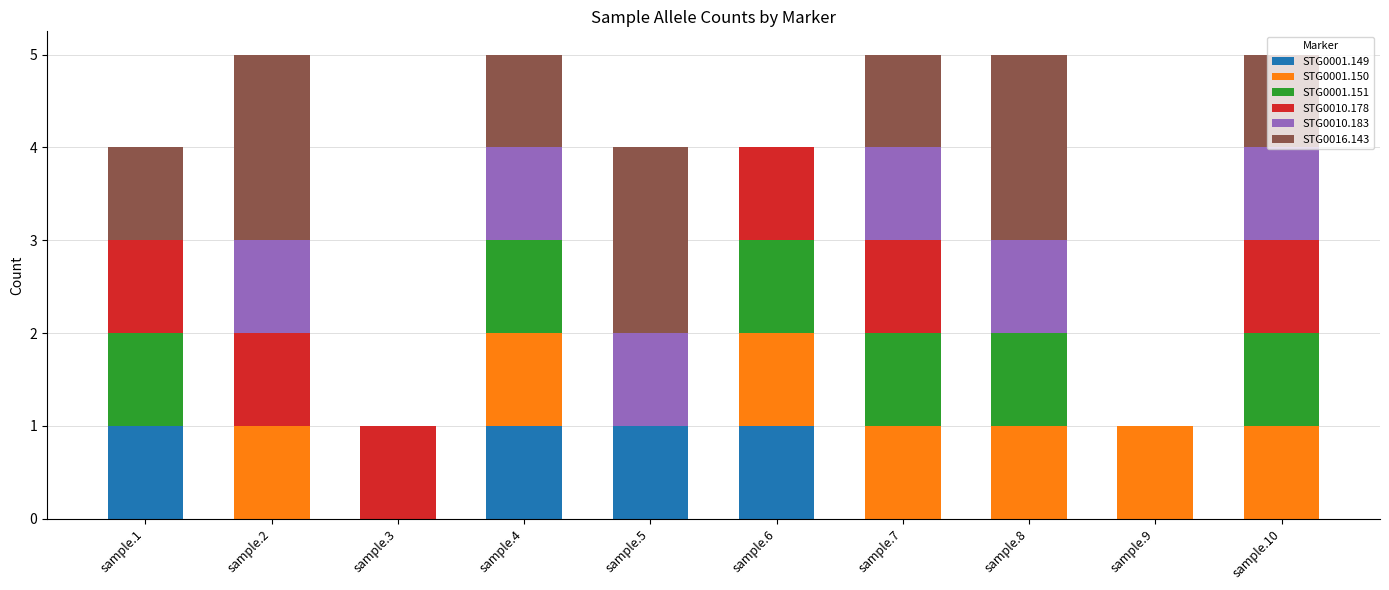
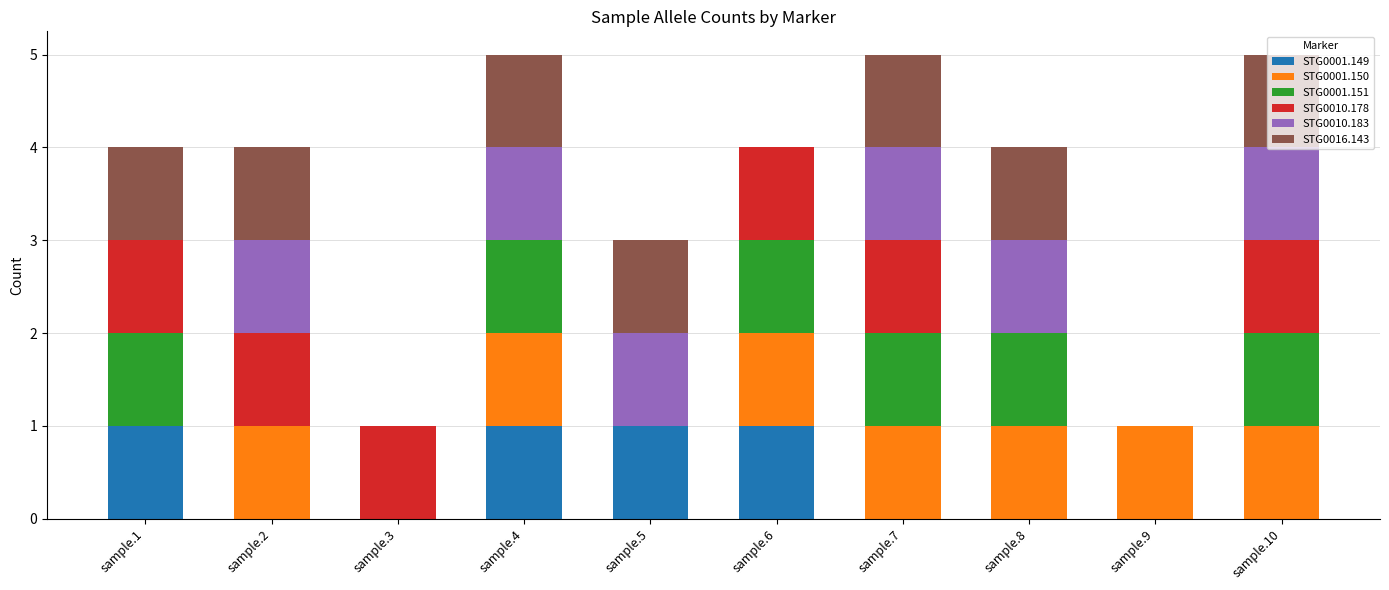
  {
    "STG0001.149": {
      "sample.1": 1,
      "sample.2": 0,
      "sample.3": 0,
      "sample.4": 1,
      "sample.5": 1,
      "sample.6": 1,
      "sample.7": 0,
      "sample.8": 0,
      "sample.9": 0,
      "sample.10": 0
    },
    "STG0001.151": {
      "sample.1": 1,
      "sample.2": 0,
      "sample.3": 0,
      "sample.4": 1,
      "sample.5": 0,
      "sample.6": 1,
      "sample.7": 1,
      "sample.8": 1,
      "sample.9": 0,
      "sample.10": 1
    },
    "STG0010.178": {
      "sample.1": 1,
      "sample.2": 1,
      "sample.3": 1,
      "sample.4": 0,
      "sample.5": 0,
      "sample.6": 1,
      "sample.7": 1,
      "sample.8": 0,
      "sample.9": 0,
      "sample.10": 1
    },
    "STG0010.183": {
      "sample.1": 0,
      "sample.2": 1,
      "sample.3": 0,
      "sample.4": 1,
      "sample.5": 1,
      "sample.6": 0,
      "sample.7": 1,
      "sample.8": 1,
      "sample.9": 0
    },
    "STG0016.143": {
      "sample.1": 1,
-     "sample.2": 2,
+     "sample.2": 1,
      "sample.3": 0,
      "sample.4": 1,
-     "sample.5": 2,
+     "sample.5": 1,
      "sample.6": 0,
      "sample.7": 1,
-     "sample.8": 2,
+     "sample.8": 1,
      "sample.9": 0
    }
  }
